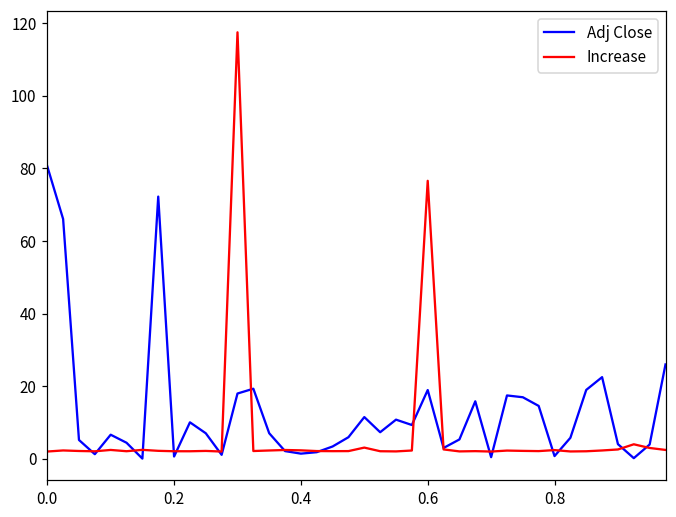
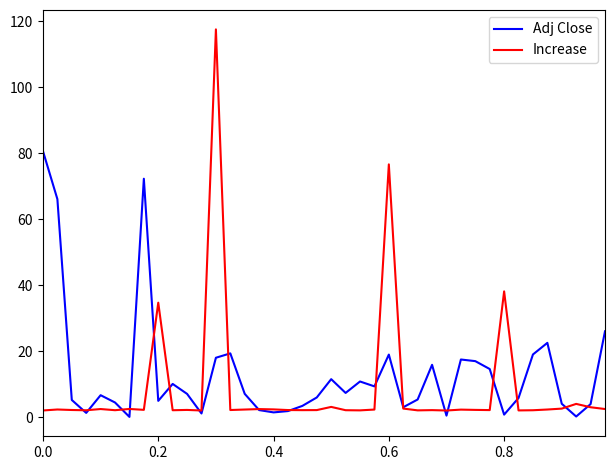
  {
    "Adj Close": {
      "0.0": 81,
-     "0.2": 1,
+     "0.2": 5,
      "0.4": 1,
      "0.6": 19,
      "0.8": 1
    },
    "Increase": {
      "0.0": 2,
-     "0.2": 2,
+     "0.2": 35,
      "0.4": 2,
      "0.6": 77,
-     "0.8": 2
+     "0.8": 38
    }
  }
